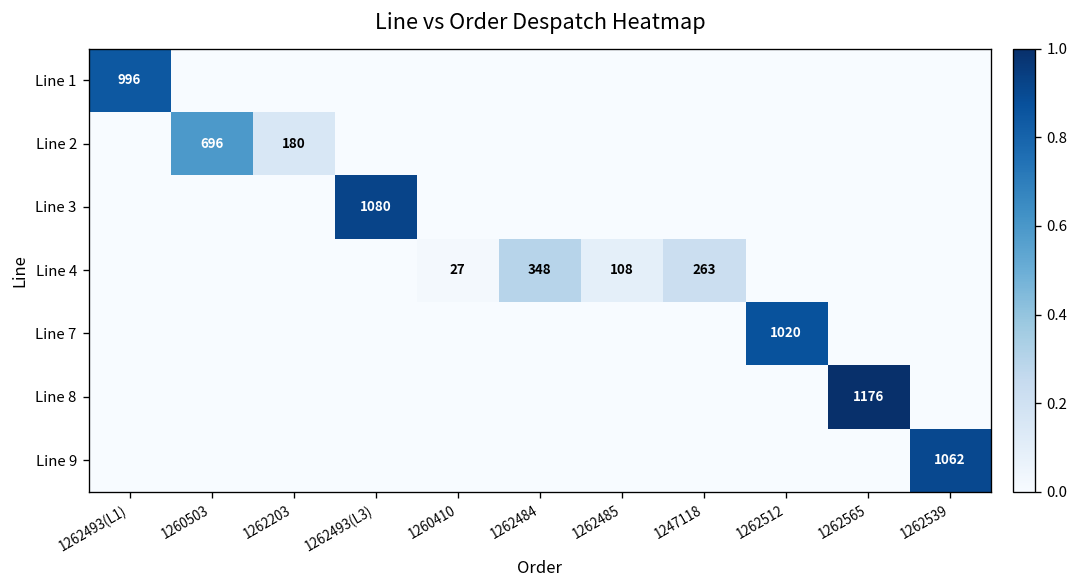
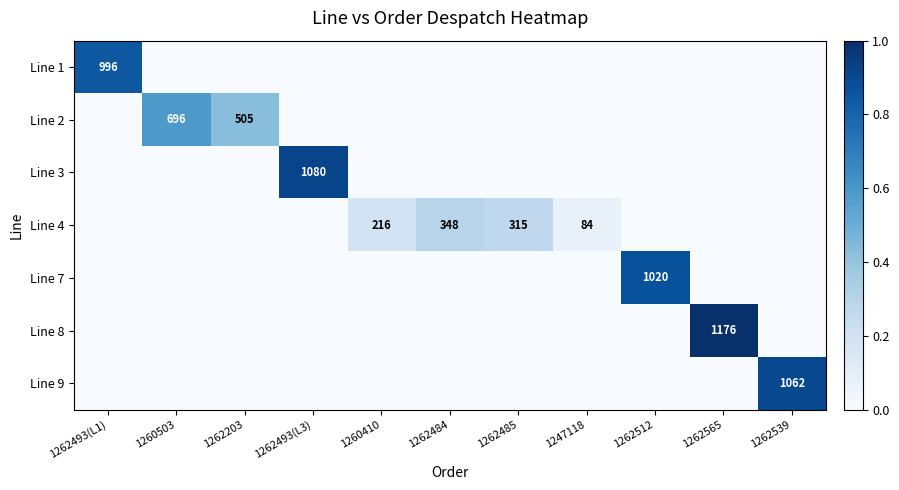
  {
    "Line 1": {
      "1262493(L1)": 996
    },
    "Line 2": {
      "1260503": 696,
-     "1262203": 180
+     "1262203": 505
    },
    "Line 3": {
      "1262493(L3)": 1080
    },
    "Line 4": {
-     "1260410": 27,
+     "1260410": 216,
      "1262484": 348,
-     "1262485": 108,
-     "1247118": 263
+     "1262485": 315,
+     "1247118": 84
    },
    "Line 7": {
      "1262512": 1020
    },
    "Line 8": {
      "1262565": 1176
    },
    "Line 9": {
      "1262539": 1062
    }
  }
